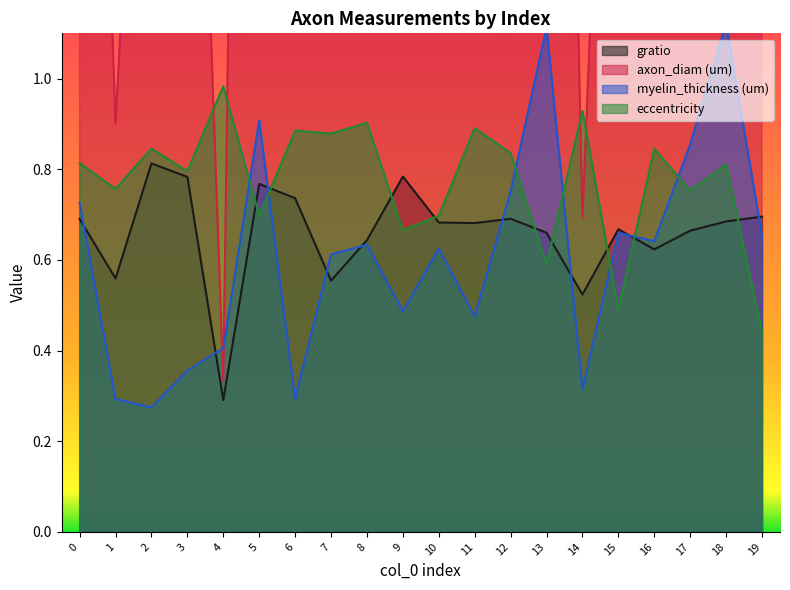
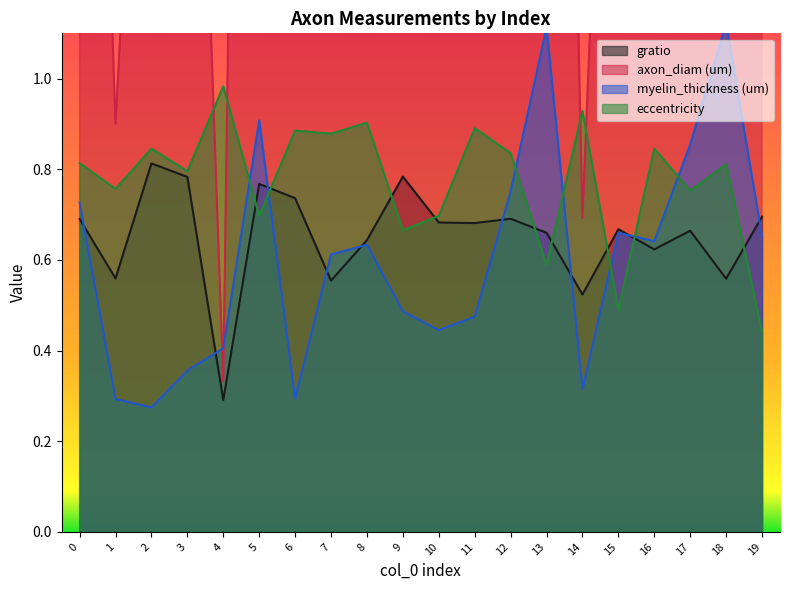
  {
    "gratio": {
      "0": 0.69,
      "1": 0.56,
      "2": 0.81,
      "3": 0.78,
      "4": 0.29,
      "5": 0.77,
      "6": 0.74,
      "7": 0.55,
      "8": 0.64,
      "9": 0.78,
      "10": 0.68,
      "11": 0.68,
      "12": 0.69,
      "13": 0.66,
      "14": 0.52,
      "15": 0.67,
      "16": 0.62,
      "17": 0.66,
-     "18": 0.68,
+     "18": 0.56,
      "19": 0.70
    },
    "axon_diam (um)": {
      "1": 0.90,
      "4": 0.33,
      "14": 0.69
    },
    "myelin_thickness (um)": {
      "0": 0.73,
      "1": 0.29,
      "2": 0.27,
      "3": 0.36,
      "4": 0.41,
      "5": 0.91,
      "6": 0.29,
      "7": 0.61,
      "8": 0.63,
      "9": 0.49,
-     "10": 0.63,
+     "10": 0.45,
      "11": 0.47,
      "12": 0.75,
      "14": 0.31,
      "15": 0.66,
      "16": 0.64,
      "17": 0.85,
      "19": 0.65
    },
    "eccentricity": {
      "0": 0.81,
      "1": 0.76,
      "2": 0.85,
      "3": 0.80,
      "4": 0.98,
      "5": 0.70,
      "6": 0.89,
      "7": 0.88,
      "8": 0.90,
      "9": 0.67,
      "10": 0.70,
      "11": 0.89,
      "12": 0.84,
      "13": 0.59,
      "14": 0.93,
      "15": 0.49,
      "16": 0.85,
      "17": 0.75,
      "18": 0.81,
      "19": 0.44
    }
  }
